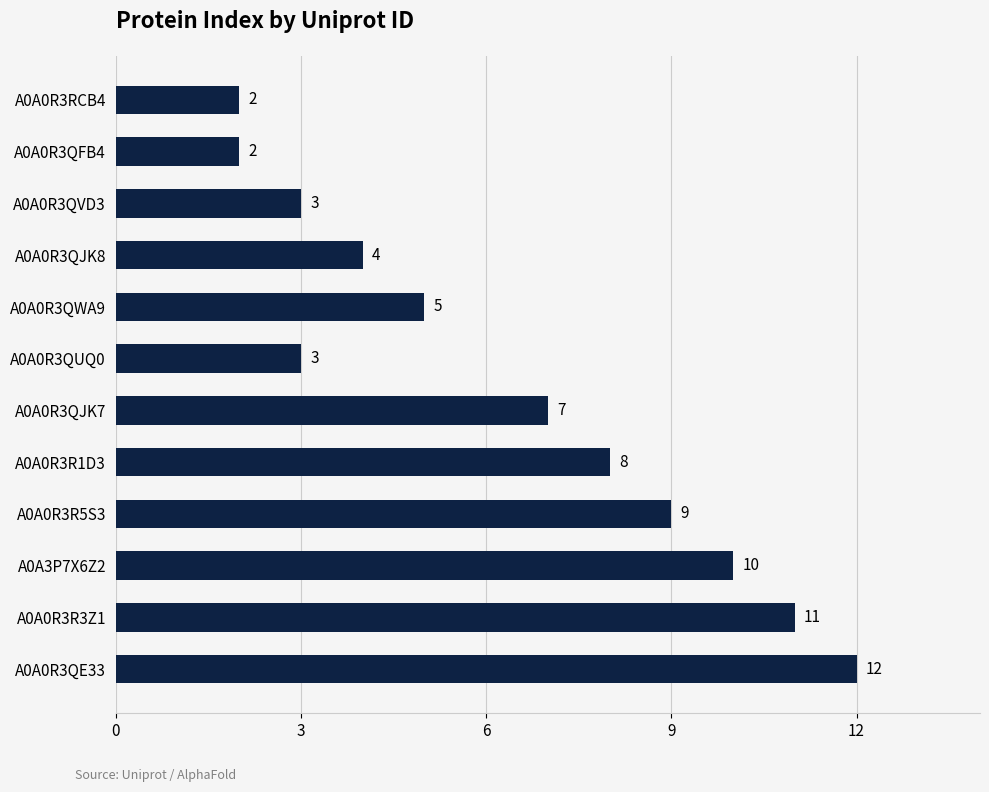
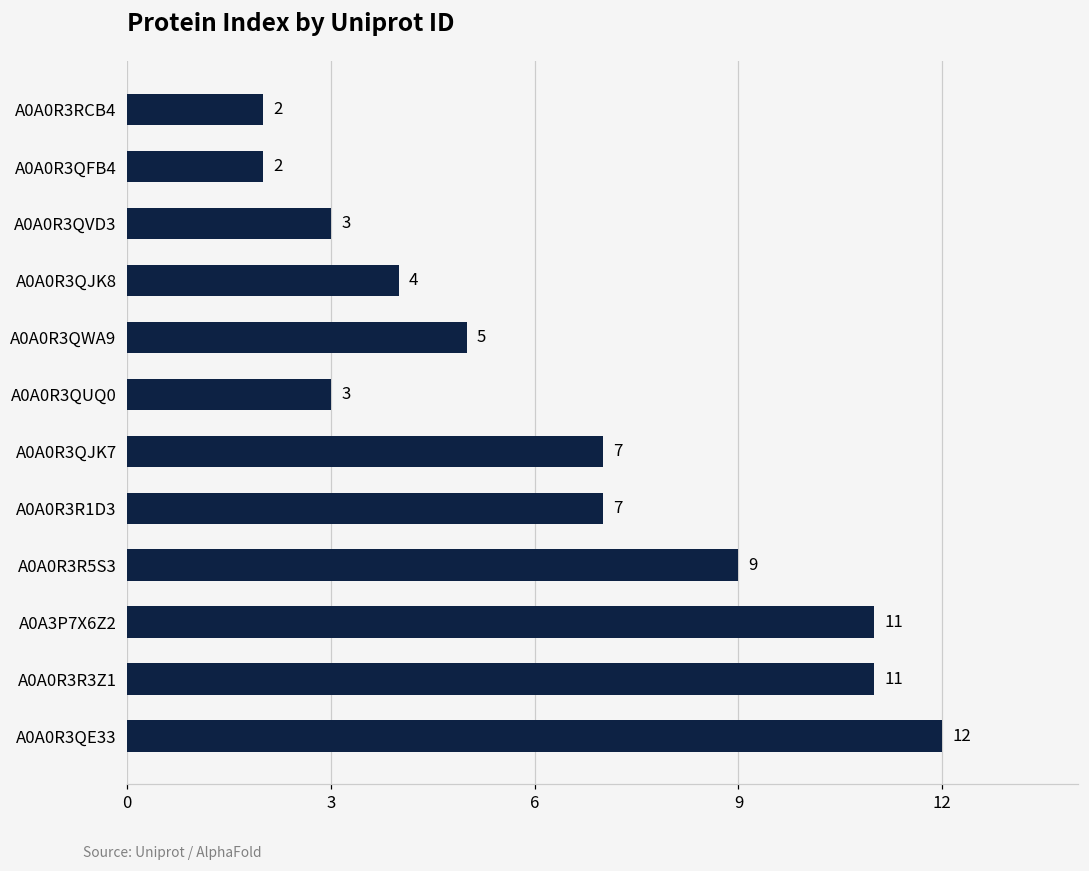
  {
    "A0A0R3RCB4": 2,
    "A0A0R3QFB4": 2,
    "A0A0R3QVD3": 3,
    "A0A0R3QJK8": 4,
    "A0A0R3QWA9": 5,
    "A0A0R3QUQ0": 3,
    "A0A0R3QJK7": 7,
-   "A0A0R3R1D3": 8,
+   "A0A0R3R1D3": 7,
    "A0A0R3R5S3": 9,
-   "A0A3P7X6Z2": 10,
+   "A0A3P7X6Z2": 11,
    "A0A0R3R3Z1": 11,
    "A0A0R3QE33": 12
  }
